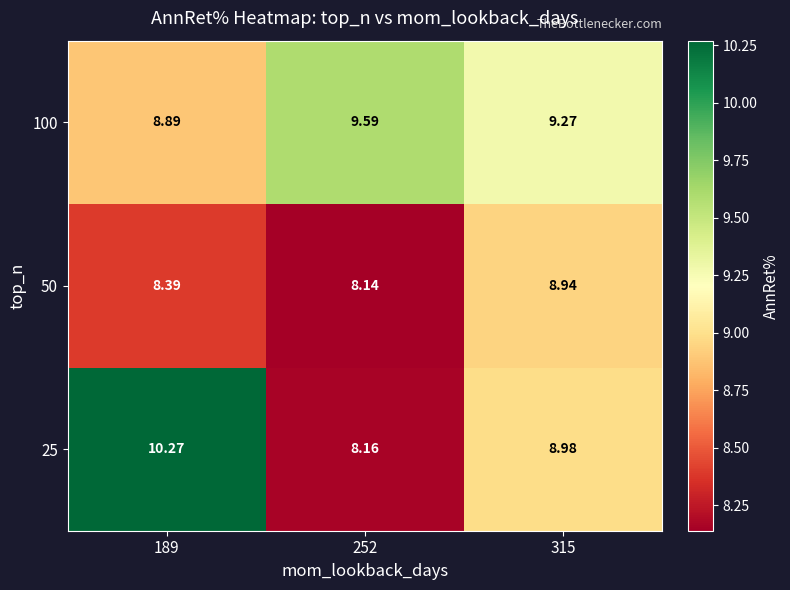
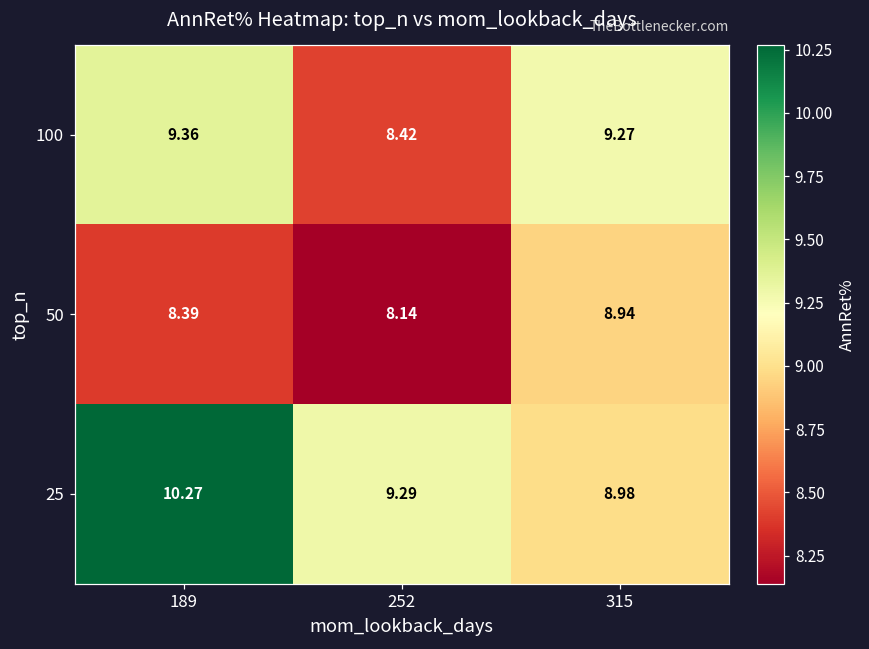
  {
    "100": {
-     "189": 8.89,
-     "252": 9.59,
+     "189": 9.36,
+     "252": 8.42,
      "315": 9.27
    },
    "50": {
      "189": 8.39,
      "252": 8.14,
      "315": 8.94
    },
    "25": {
      "189": 10.27,
-     "252": 8.16,
+     "252": 9.29,
      "315": 8.98
    }
  }
